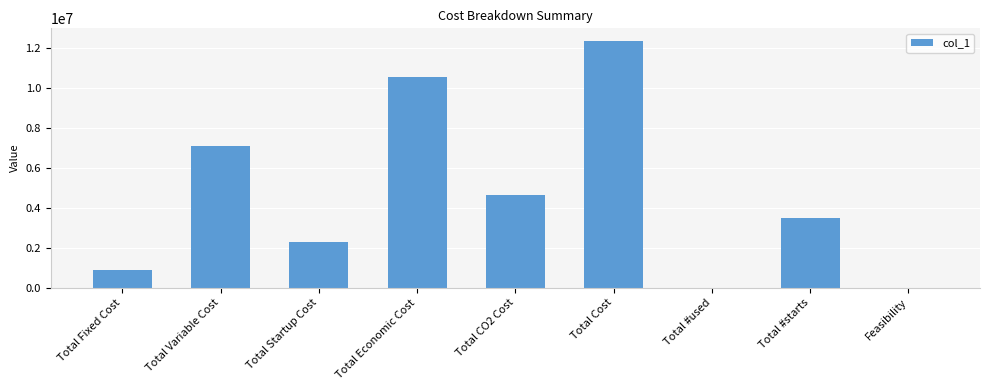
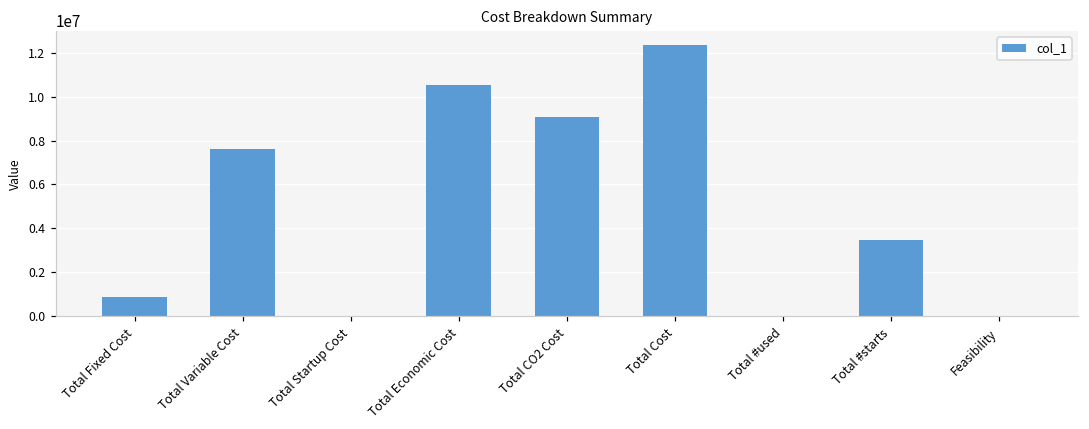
  {
    "Total Fixed Cost": 900000,
-   "Total Variable Cost": 7100000,
-   "Total Startup Cost": 2300000,
+   "Total Variable Cost": 7600000,
+   "Total Startup Cost": 0,
    "Total Economic Cost": 10500000,
-   "Total CO2 Cost": 4600000,
+   "Total CO2 Cost": 9100000,
    "Total Cost": 12400000,
    "Total #starts": 3500000
  }
